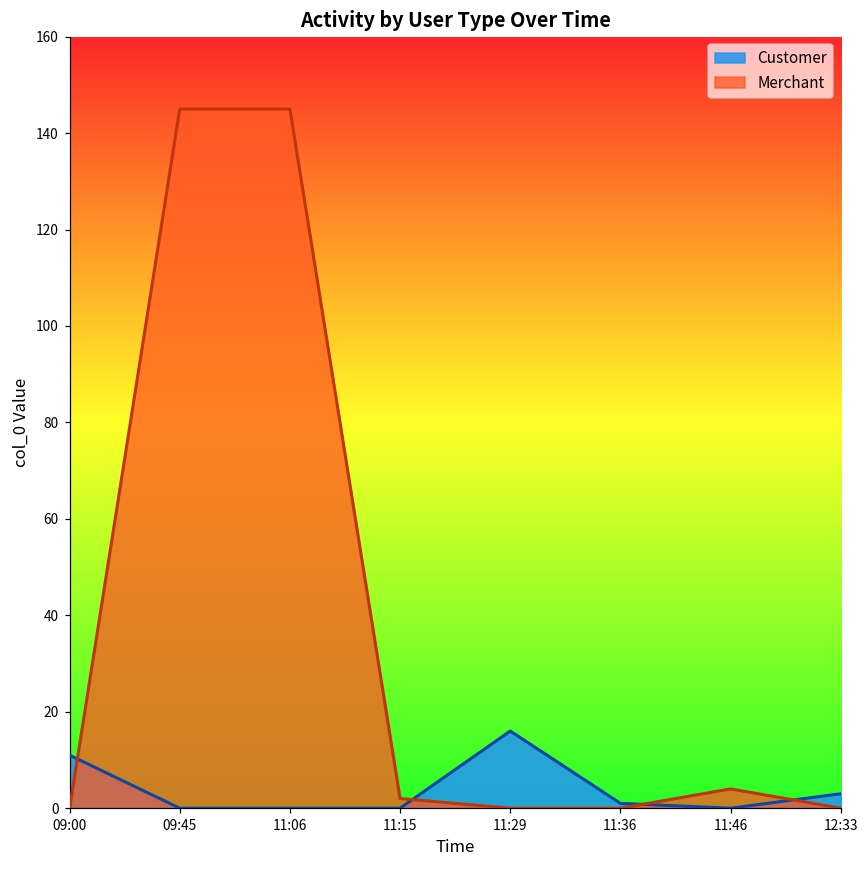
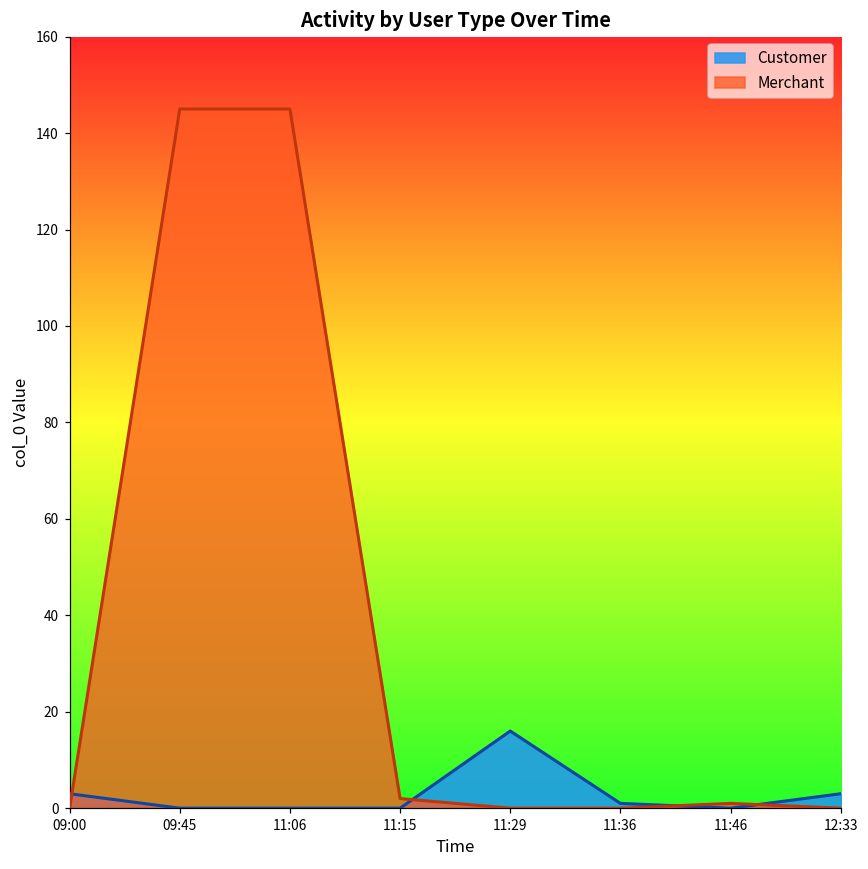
  {
    "Customer": {
-     "09:00": 11,
+     "09:00": 3,
      "09:45": 0,
      "11:06": 0,
      "11:15": 0,
      "11:29": 16,
      "11:36": 1,
      "11:46": 0,
      "12:33": 3
    },
    "Merchant": {
      "09:00": 0,
      "09:45": 145,
      "11:06": 145,
      "11:15": 2,
      "11:29": 0,
      "11:36": 0,
-     "11:46": 4,
+     "11:46": 1,
      "12:33": 0
    }
  }
